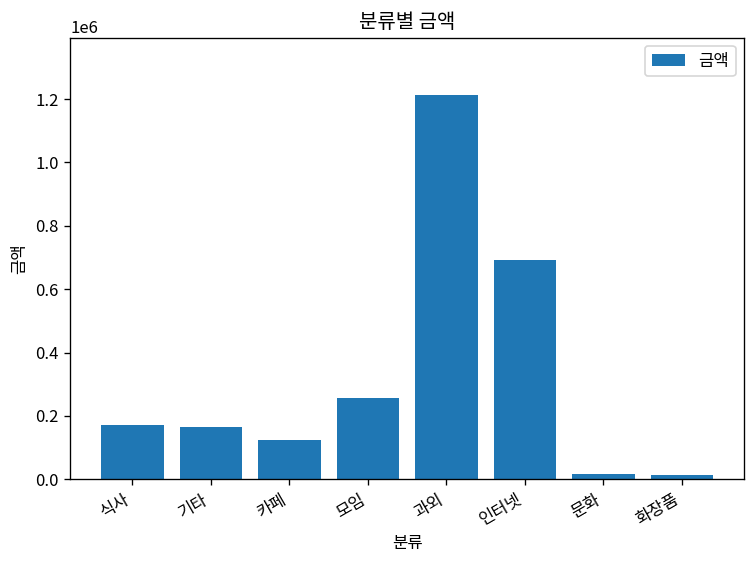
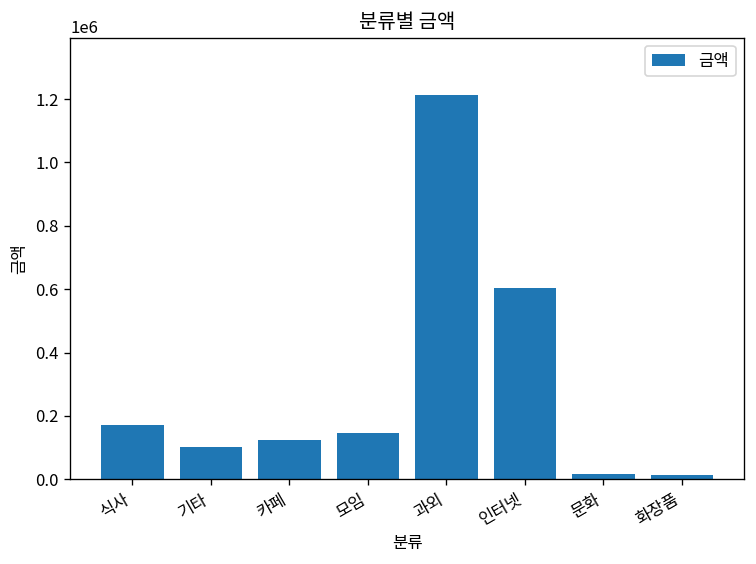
  {
    "식사": 170000,
-   "기타": 160000,
+   "기타": 100000,
    "카페": 120000,
-   "모임": 260000,
+   "모임": 150000,
    "과외": 1210000,
-   "인터넷": 690000,
+   "인터넷": 600000,
    "문화": 20000,
    "화장품": 10000
  }
